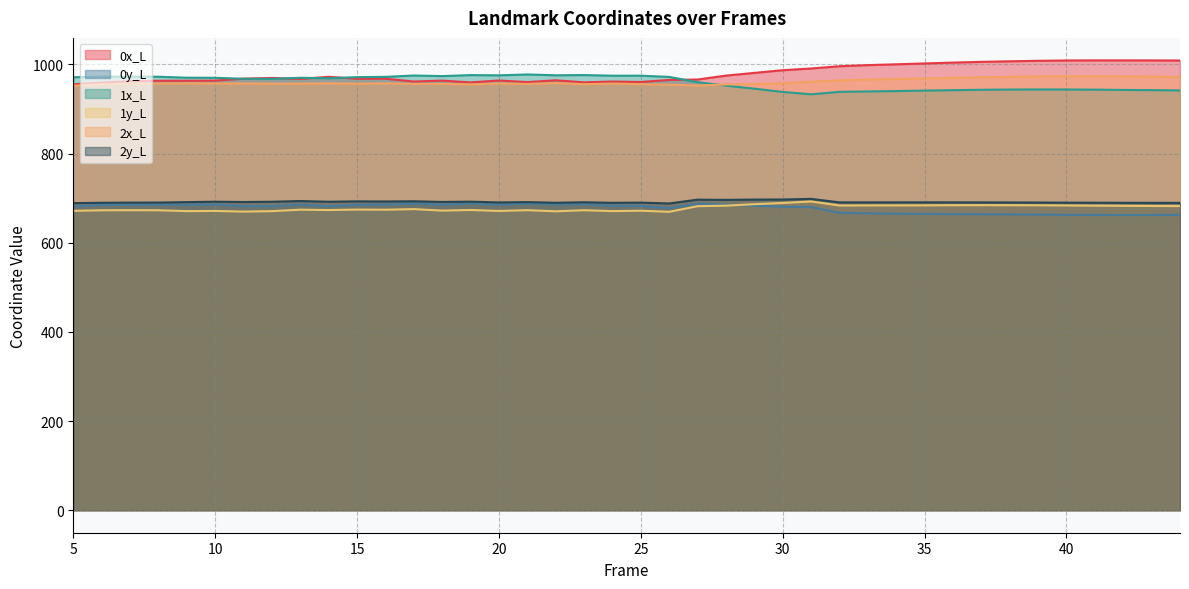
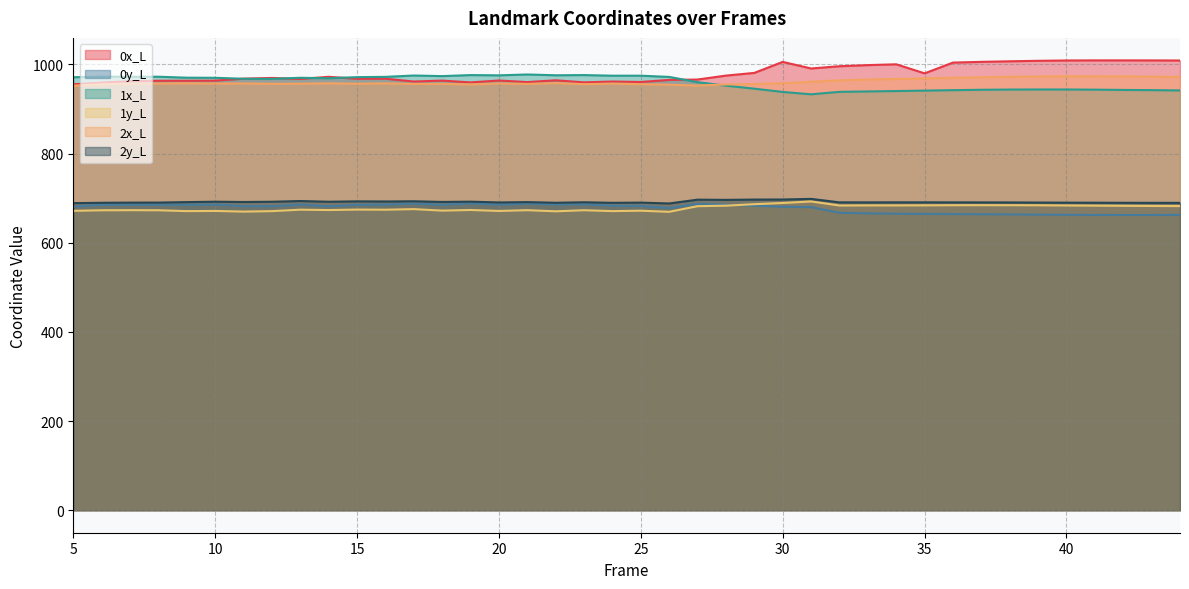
  {
    "0x_L": {
      "10": 960,
      "20": 960,
-     "30": 990,
-     "35": 1000,
+     "30": 1010,
+     "35": 980,
      "40": 1010
    },
    "2y_L": {
      "5": 690,
      "10": 690,
      "15": 690,
      "25": 690,
      "30": 700,
      "35": 690,
      "40": 690
    }
  }
